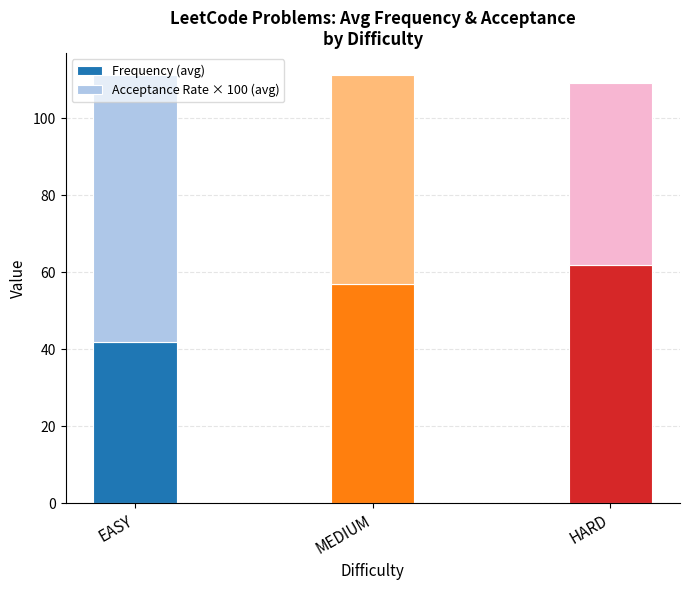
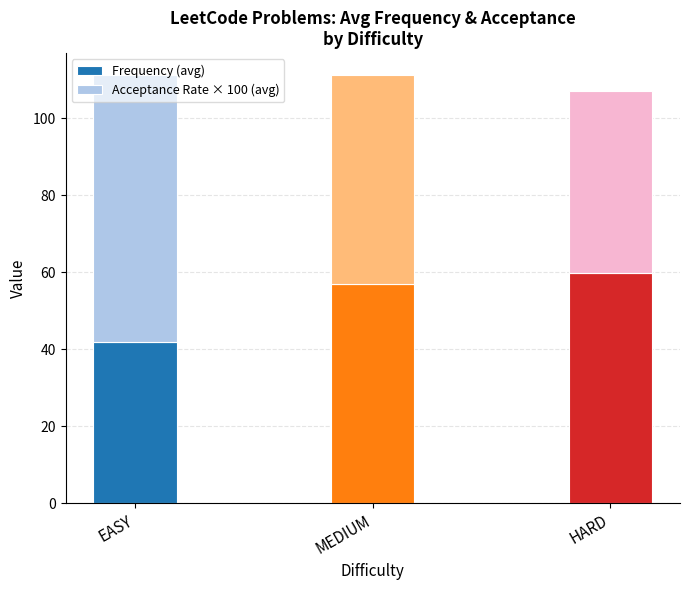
  {
    "Frequency (avg)": {
      "EASY": 42,
      "MEDIUM": 57,
-     "HARD": 62
+     "HARD": 60
    },
    "Acceptance Rate × 100 (avg)": {
      "MEDIUM": 55,
      "HARD": 47
    }
  }
